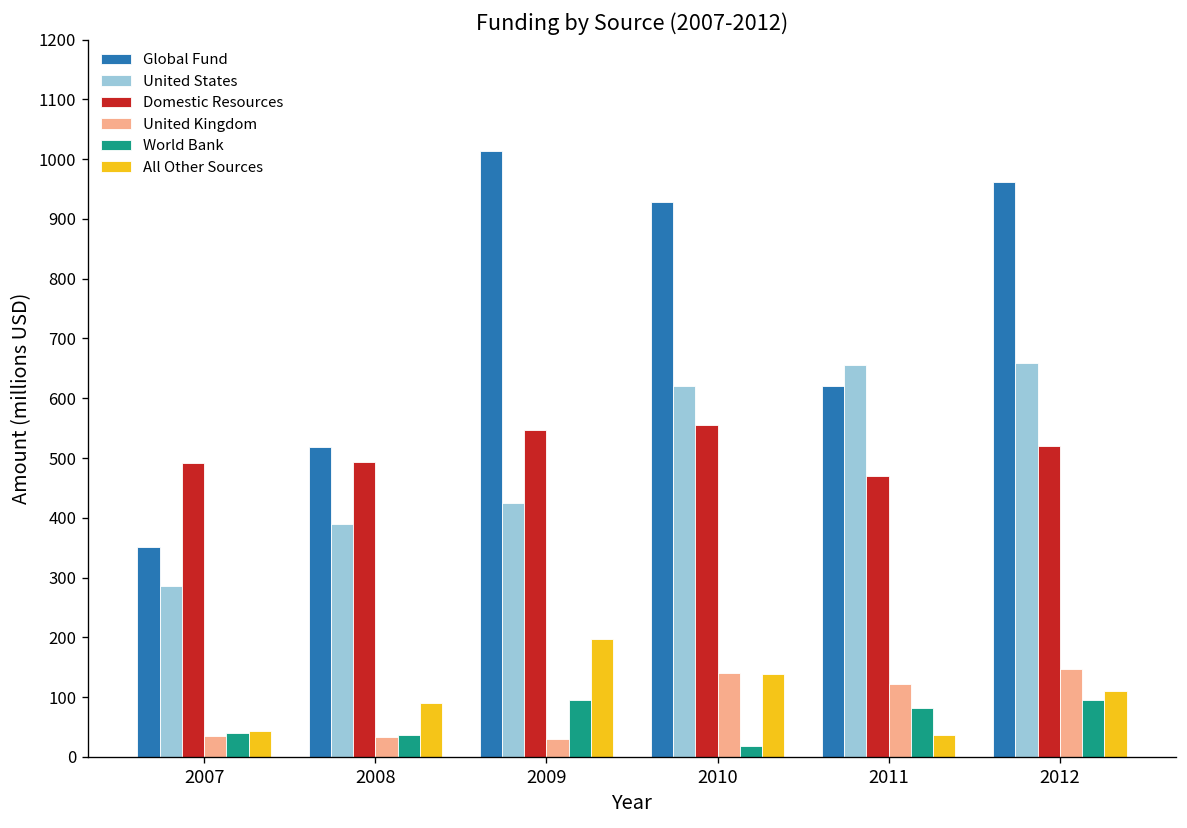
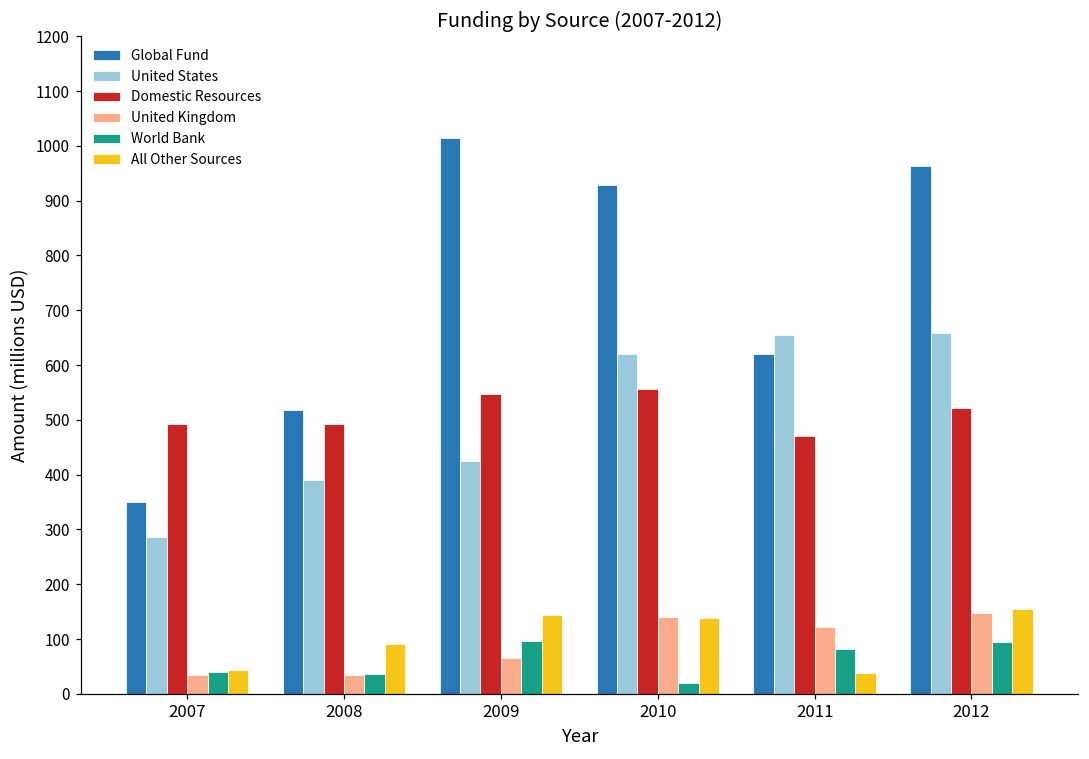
  {
    "Global Fund": {
      "2007": 350,
      "2008": 520,
      "2009": 1010,
      "2010": 930,
      "2011": 620,
      "2012": 960
    },
    "United States": {
      "2007": 290,
      "2008": 390,
      "2009": 420,
      "2010": 620,
      "2011": 660,
      "2012": 660
    },
    "Domestic Resources": {
      "2007": 490,
      "2008": 490,
      "2009": 550,
      "2010": 560,
      "2011": 470,
      "2012": 520
    },
    "United Kingdom": {
      "2007": 30,
      "2008": 30,
-     "2009": 30,
+     "2009": 70,
      "2010": 140,
      "2011": 120,
      "2012": 150
    },
    "World Bank": {
      "2007": 40,
      "2008": 40,
      "2009": 100,
      "2010": 20,
      "2011": 80,
      "2012": 90
    },
    "All Other Sources": {
      "2007": 40,
      "2008": 90,
-     "2009": 200,
+     "2009": 140,
      "2010": 140,
      "2011": 40,
-     "2012": 110
+     "2012": 150
    }
  }
